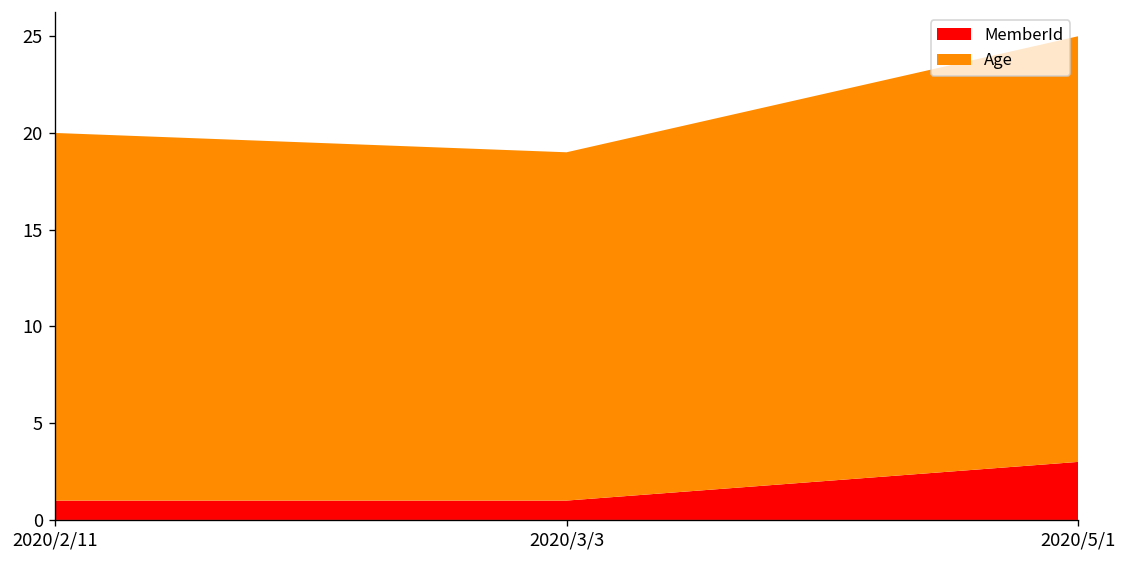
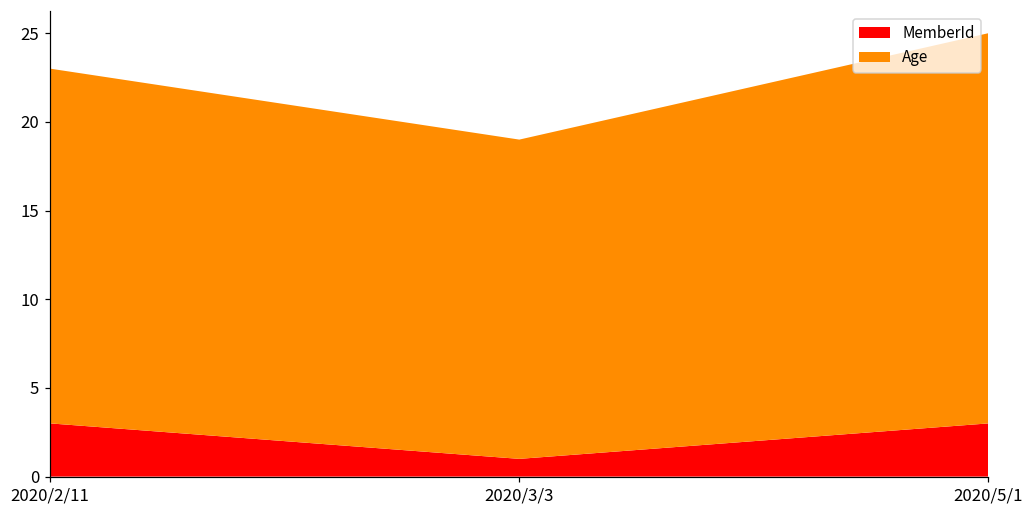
  {
    "MemberId": {
-     "2020/2/11": 1
+     "2020/2/11": 3
    },
    "Age": {
-     "2020/2/11": 19,
+     "2020/2/11": 20,
      "2020/3/3": 18,
      "2020/5/1": 22
    }
  }
